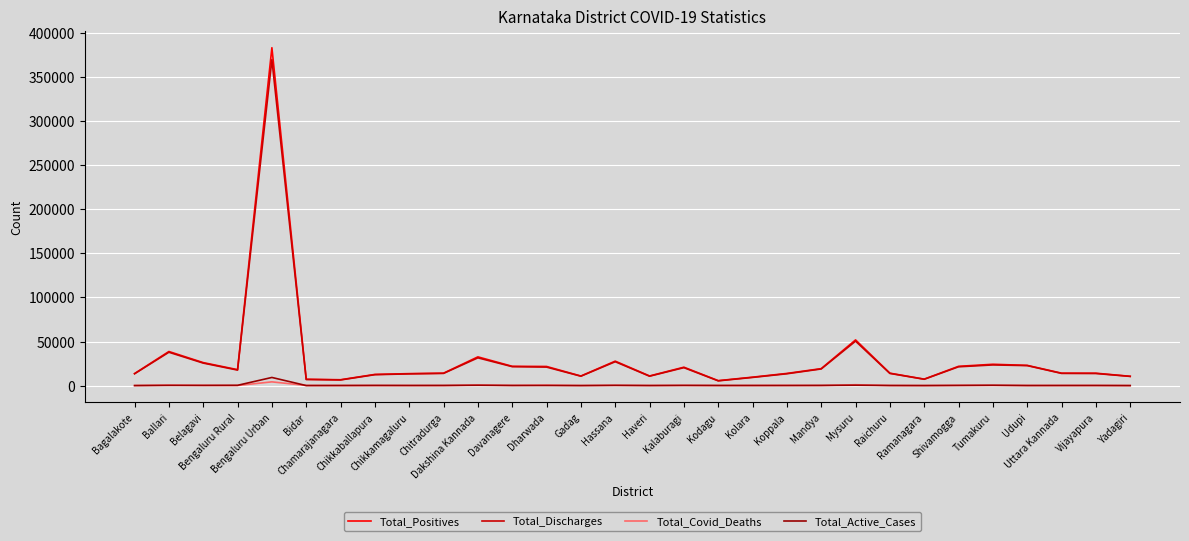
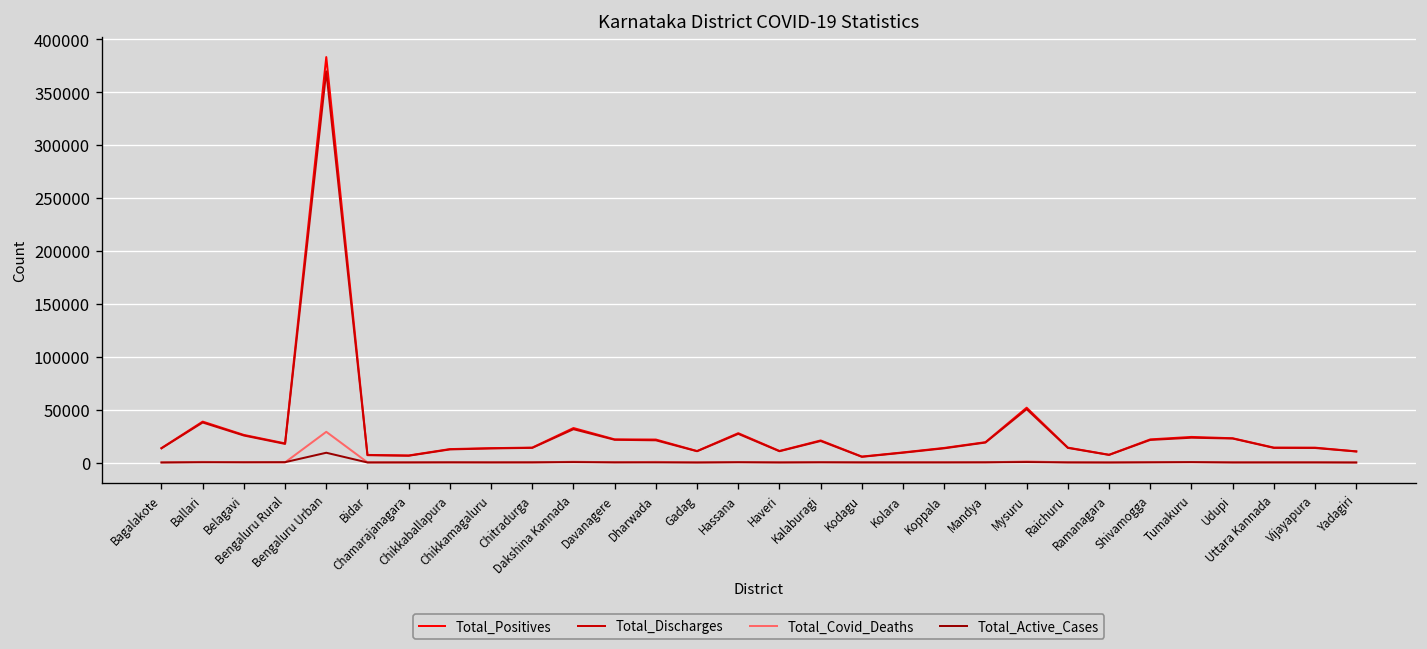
  {
    "Total_Covid_Deaths": {
-     "Bengaluru Urban": 0
+     "Bengaluru Urban": 30000
    }
  }
